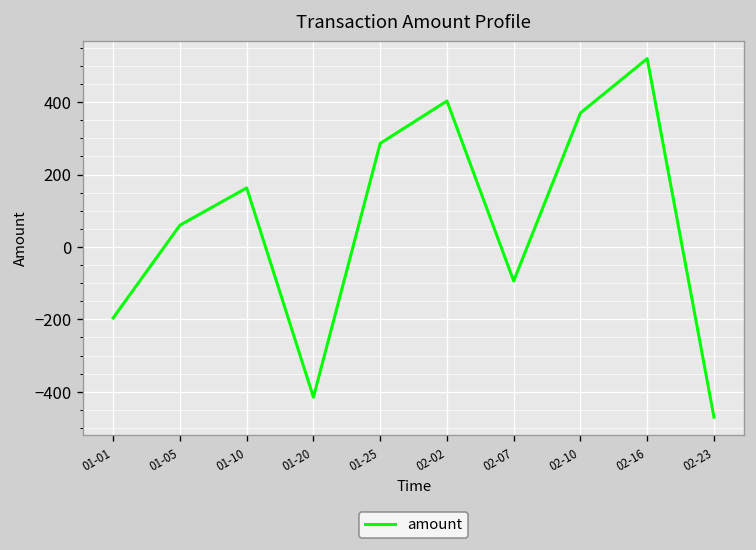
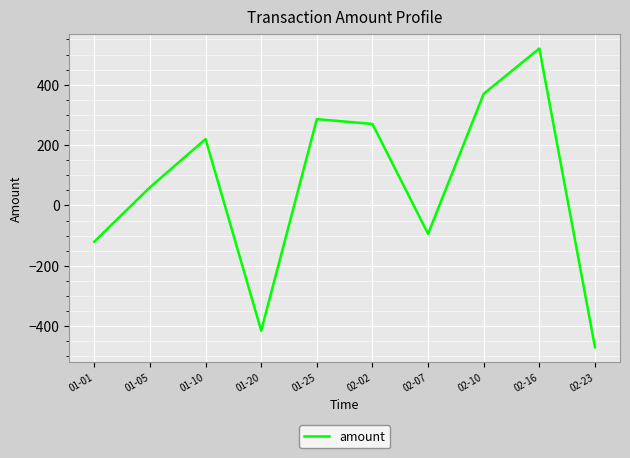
  {
-   "01-01": -200,
+   "01-01": -120,
    "01-05": 60,
-   "01-10": 160,
+   "01-10": 220,
    "01-20": -420,
    "01-25": 290,
-   "02-02": 400,
+   "02-02": 270,
    "02-07": -90,
    "02-10": 370,
    "02-16": 520,
    "02-23": -470
  }
